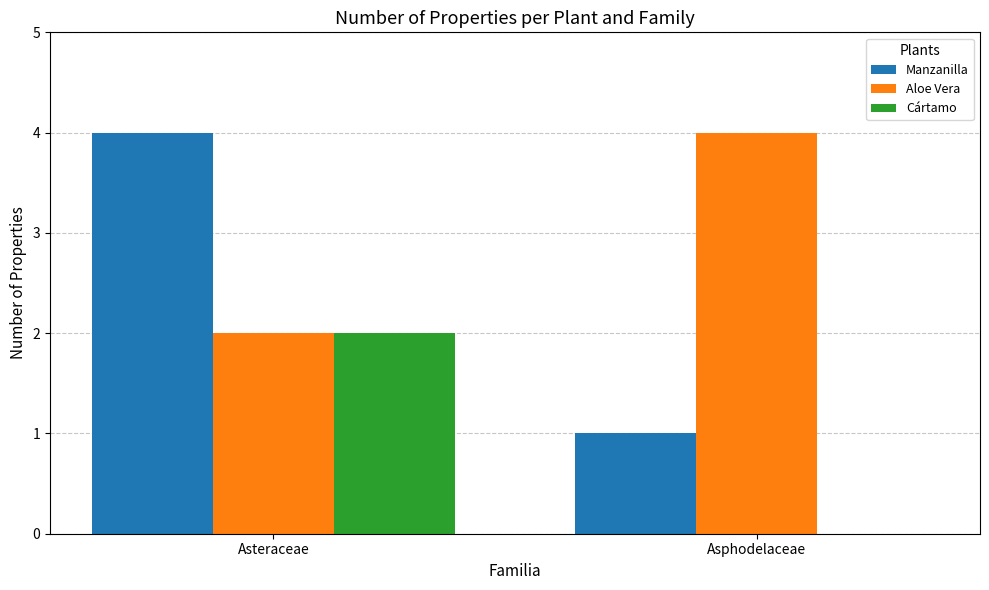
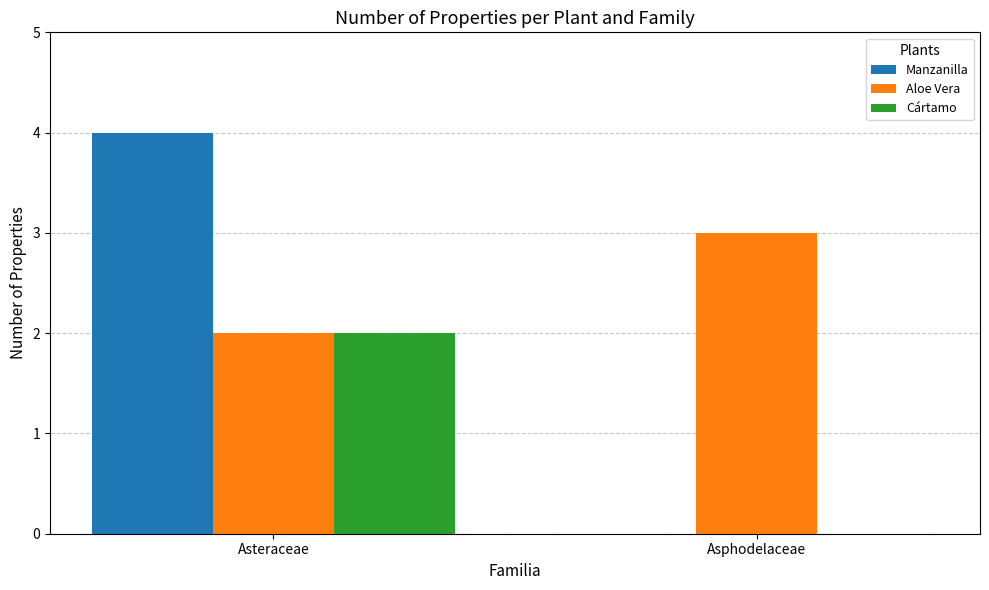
  {
    "Manzanilla": {
      "Asteraceae": 4,
-     "Asphodelaceae": 1
+     "Asphodelaceae": 0
    },
    "Aloe Vera": {
      "Asteraceae": 2,
-     "Asphodelaceae": 4
+     "Asphodelaceae": 3
    },
    "Cártamo": {
      "Asteraceae": 2,
      "Asphodelaceae": 0
    }
  }
